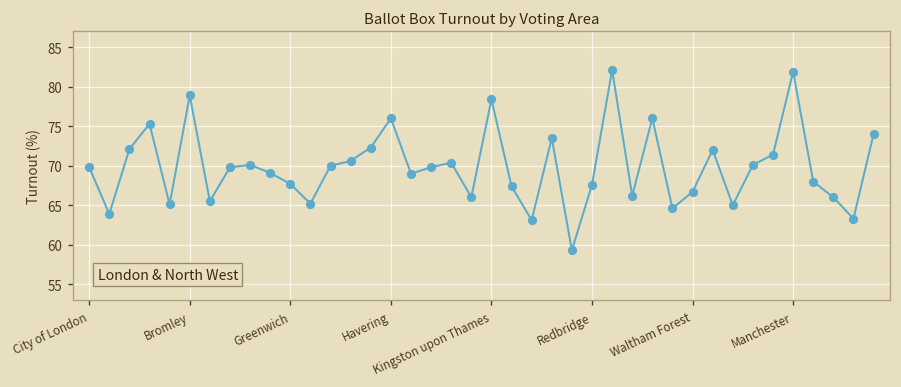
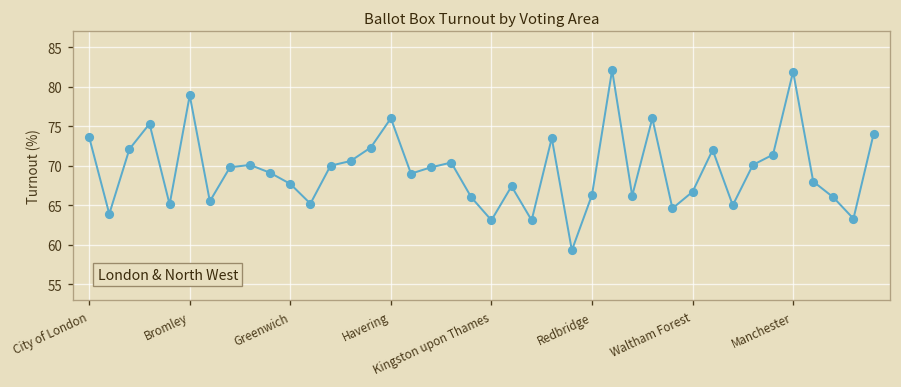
  {
-   "City of London": 70,
+   "City of London": 74,
    "Bromley": 79,
    "Greenwich": 68,
    "Havering": 76,
-   "Kingston upon Thames": 78,
-   "Redbridge": 68,
+   "Kingston upon Thames": 63,
+   "Redbridge": 66,
    "Waltham Forest": 67,
    "Manchester": 82
  }
